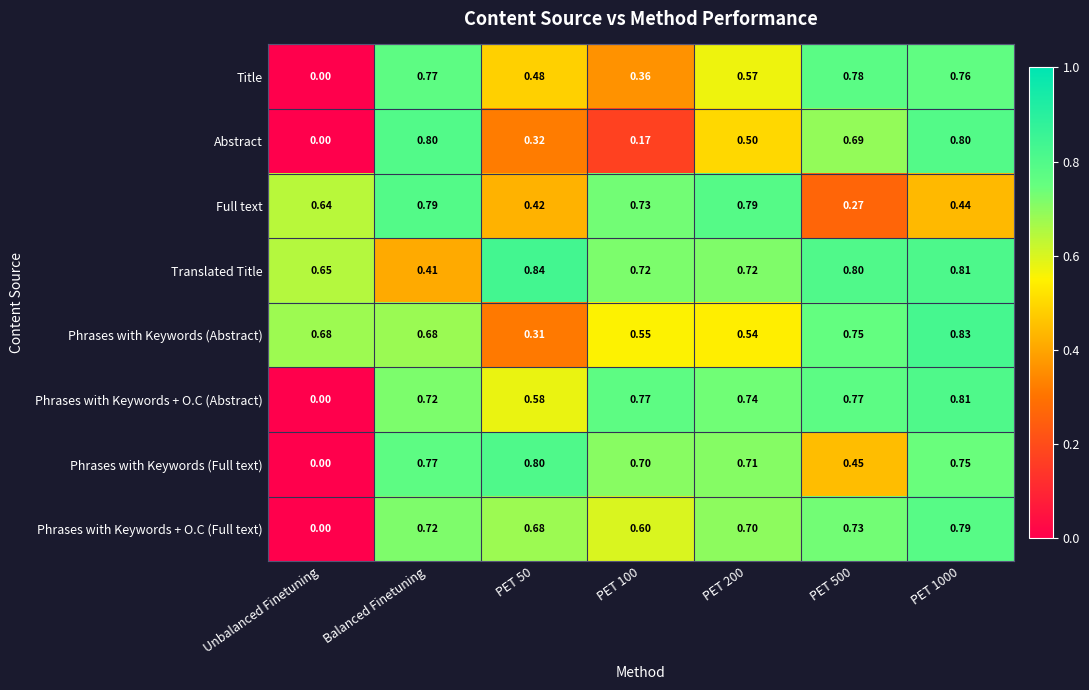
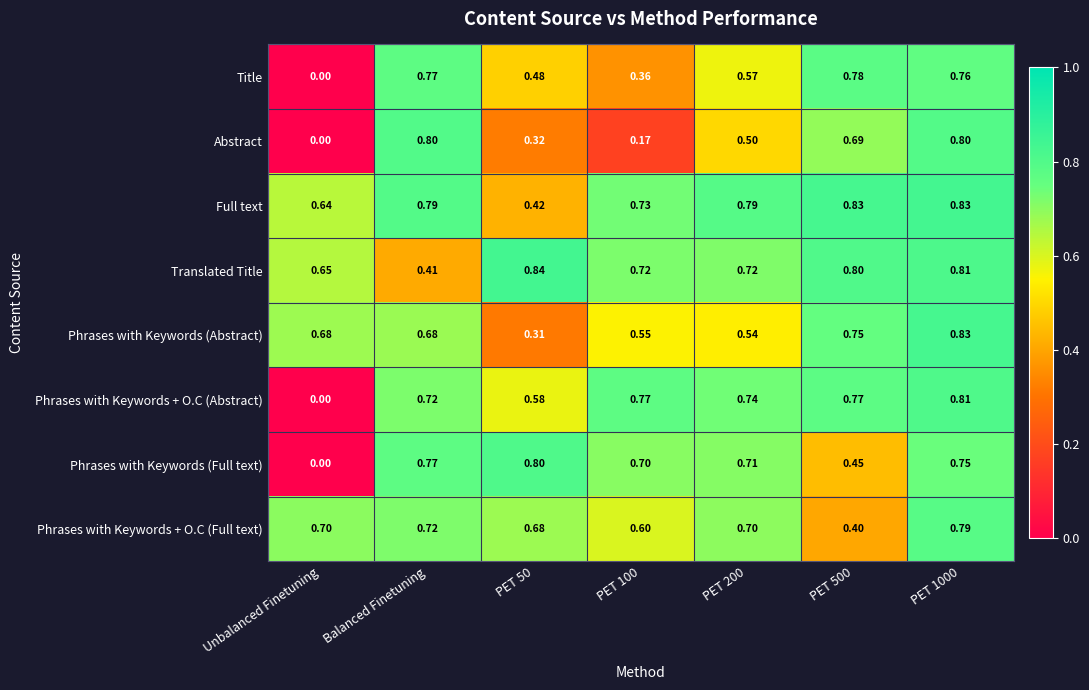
  {
    "Title": {
      "Unbalanced Finetuning": 0.00,
      "Balanced Finetuning": 0.77,
      "PET 50": 0.48,
      "PET 100": 0.36,
      "PET 200": 0.57,
      "PET 500": 0.78,
      "PET 1000": 0.76
    },
    "Abstract": {
      "Unbalanced Finetuning": 0.00,
      "Balanced Finetuning": 0.80,
      "PET 50": 0.32,
      "PET 100": 0.17,
      "PET 200": 0.50,
      "PET 500": 0.69,
      "PET 1000": 0.80
    },
    "Full text": {
      "Unbalanced Finetuning": 0.64,
      "Balanced Finetuning": 0.79,
      "PET 50": 0.42,
      "PET 100": 0.73,
      "PET 200": 0.79,
-     "PET 500": 0.27,
-     "PET 1000": 0.44
+     "PET 500": 0.83,
+     "PET 1000": 0.83
    },
    "Translated Title": {
      "Unbalanced Finetuning": 0.65,
      "Balanced Finetuning": 0.41,
      "PET 50": 0.84,
      "PET 100": 0.72,
      "PET 200": 0.72,
      "PET 500": 0.80,
      "PET 1000": 0.81
    },
    "Phrases with Keywords (Abstract)": {
      "Unbalanced Finetuning": 0.68,
      "Balanced Finetuning": 0.68,
      "PET 50": 0.31,
      "PET 100": 0.55,
      "PET 200": 0.54,
      "PET 500": 0.75,
      "PET 1000": 0.83
    },
    "Phrases with Keywords + O.C (Abstract)": {
      "Unbalanced Finetuning": 0.00,
      "Balanced Finetuning": 0.72,
      "PET 50": 0.58,
      "PET 100": 0.77,
      "PET 200": 0.74,
      "PET 500": 0.77,
      "PET 1000": 0.81
    },
    "Phrases with Keywords (Full text)": {
      "Unbalanced Finetuning": 0.00,
      "Balanced Finetuning": 0.77,
      "PET 50": 0.80,
      "PET 100": 0.70,
      "PET 200": 0.71,
      "PET 500": 0.45,
      "PET 1000": 0.75
    },
    "Phrases with Keywords + O.C (Full text)": {
-     "Unbalanced Finetuning": 0.00,
+     "Unbalanced Finetuning": 0.70,
      "Balanced Finetuning": 0.72,
      "PET 50": 0.68,
      "PET 100": 0.60,
      "PET 200": 0.70,
-     "PET 500": 0.73,
+     "PET 500": 0.40,
      "PET 1000": 0.79
    }
  }
